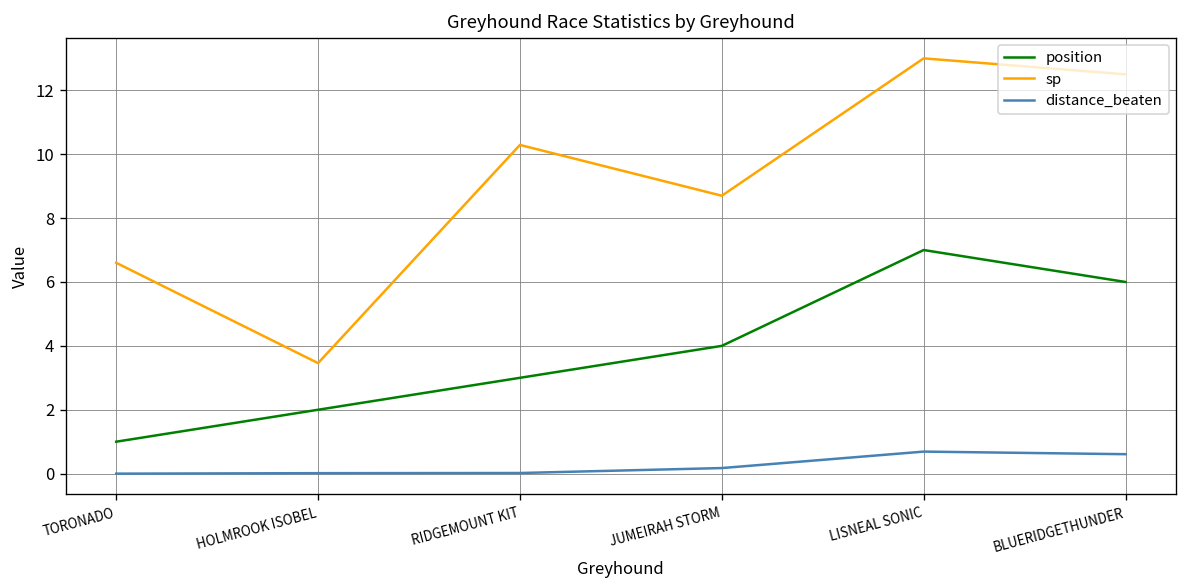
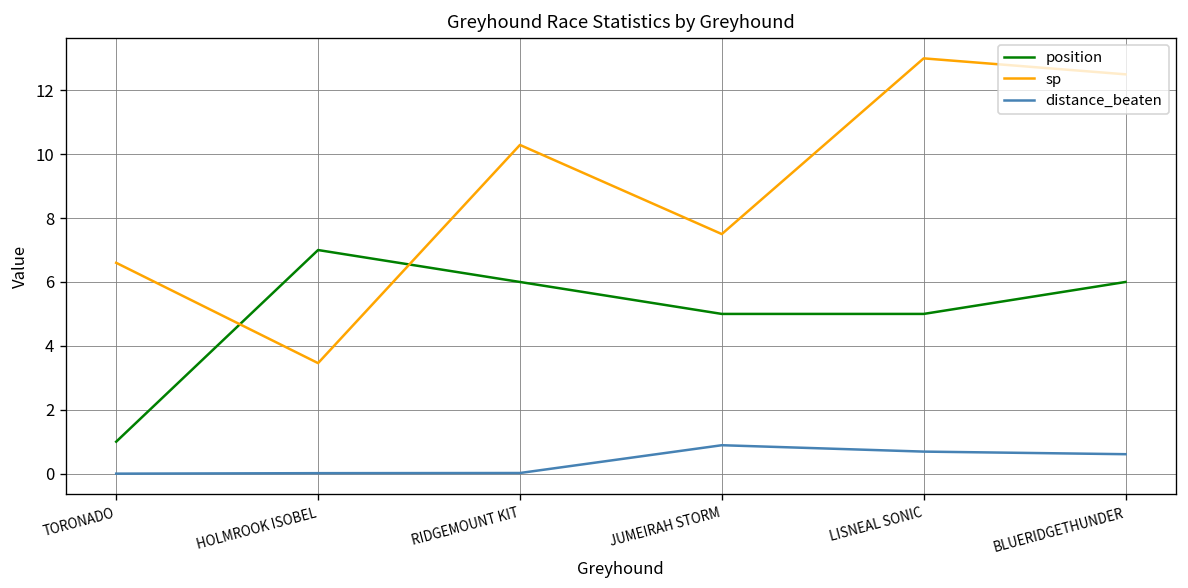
  {
    "position": {
      "TORONADO": 1,
-     "HOLMROOK ISOBEL": 2,
-     "RIDGEMOUNT KIT": 3,
-     "JUMEIRAH STORM": 4,
-     "LISNEAL SONIC": 7,
+     "HOLMROOK ISOBEL": 7,
+     "RIDGEMOUNT KIT": 6,
+     "JUMEIRAH STORM": 5,
+     "LISNEAL SONIC": 5,
      "BLUERIDGETHUNDER": 6
    },
    "sp": {
      "TORONADO": 6.6,
      "HOLMROOK ISOBEL": 3.5,
      "RIDGEMOUNT KIT": 10.3,
-     "JUMEIRAH STORM": 8.7,
+     "JUMEIRAH STORM": 7.5,
      "LISNEAL SONIC": 13.0
    },
    "distance_beaten": {
      "TORONADO": 0.0,
      "HOLMROOK ISOBEL": 0.0,
      "RIDGEMOUNT KIT": 0.0,
-     "JUMEIRAH STORM": 0.2,
+     "JUMEIRAH STORM": 0.9,
      "LISNEAL SONIC": 0.7,
      "BLUERIDGETHUNDER": 0.6
    }
  }
